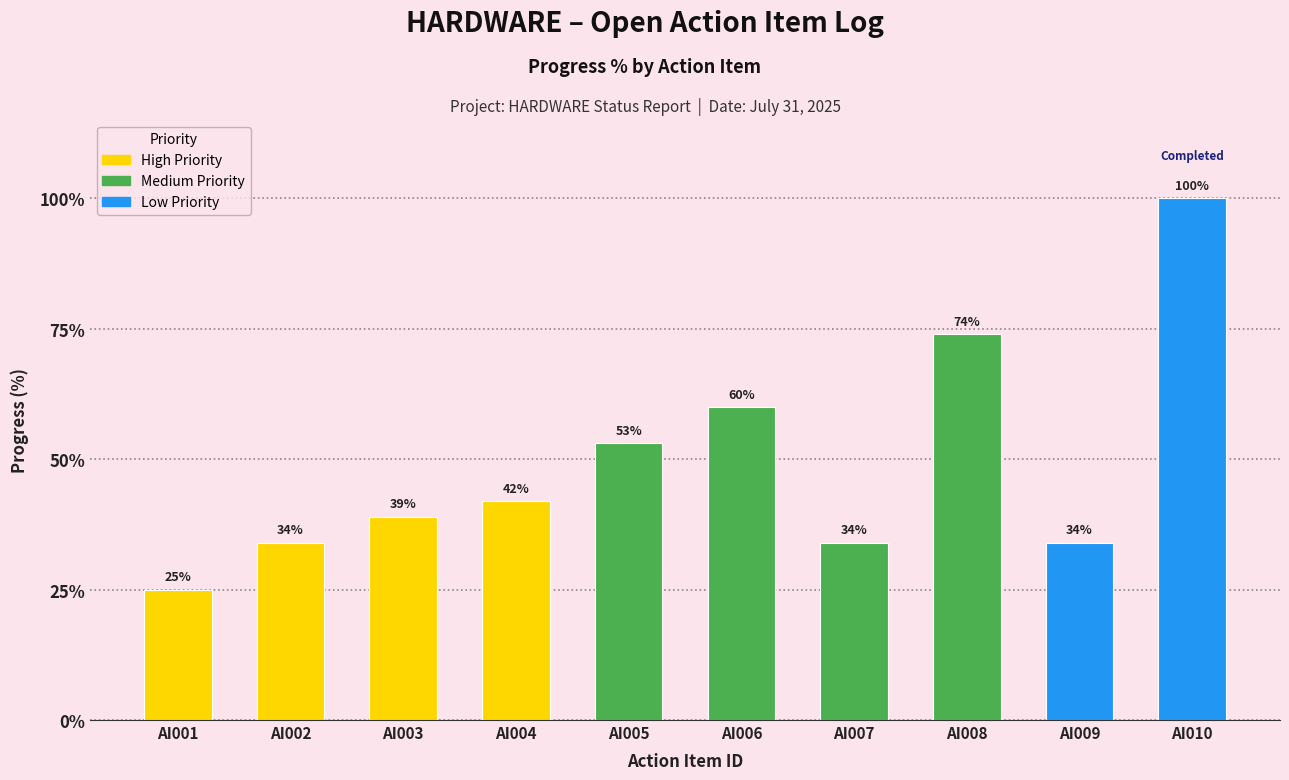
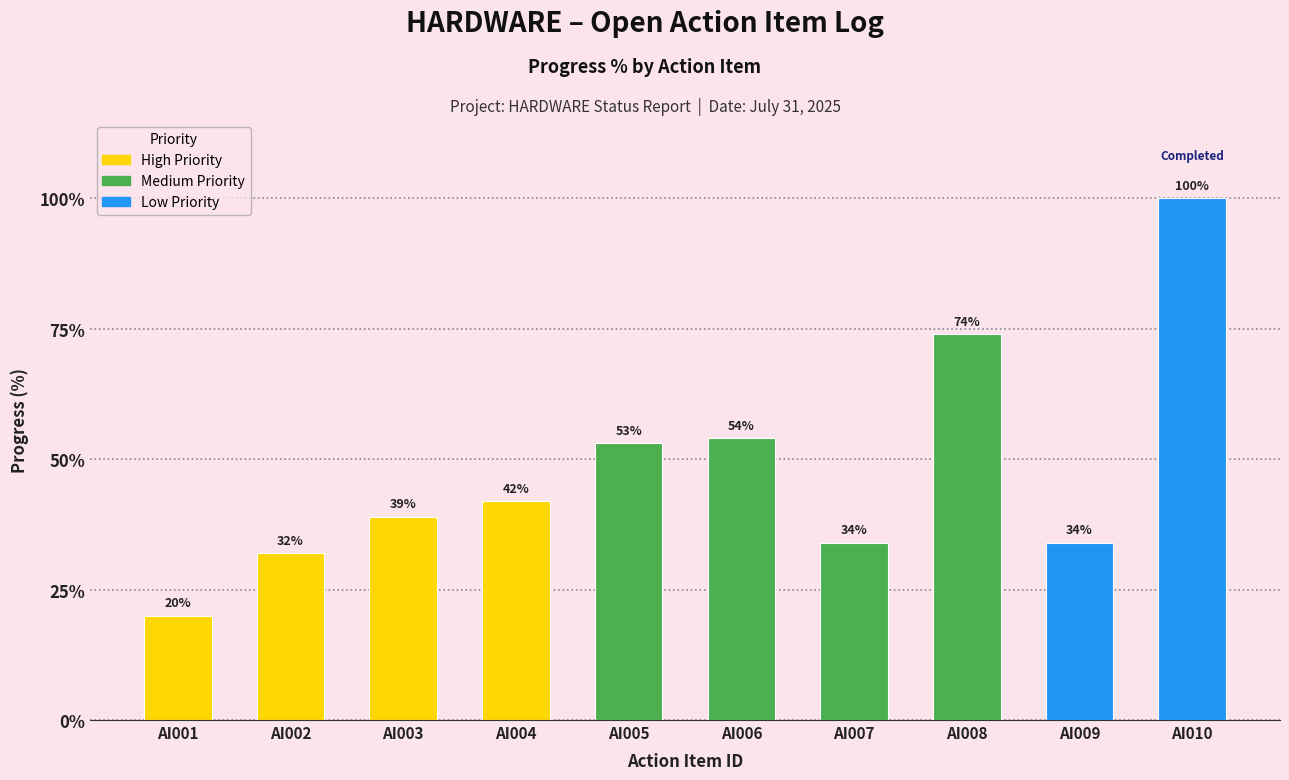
  {
-   "AI001": "25%",
-   "AI002": "34%",
+   "AI001": "20%",
+   "AI002": "32%",
    "AI003": "39%",
    "AI004": "42%",
    "AI005": "53%",
-   "AI006": "60%",
+   "AI006": "54%",
    "AI007": "34%",
    "AI008": "74%",
    "AI009": "34%",
    "AI010": "100%"
  }
